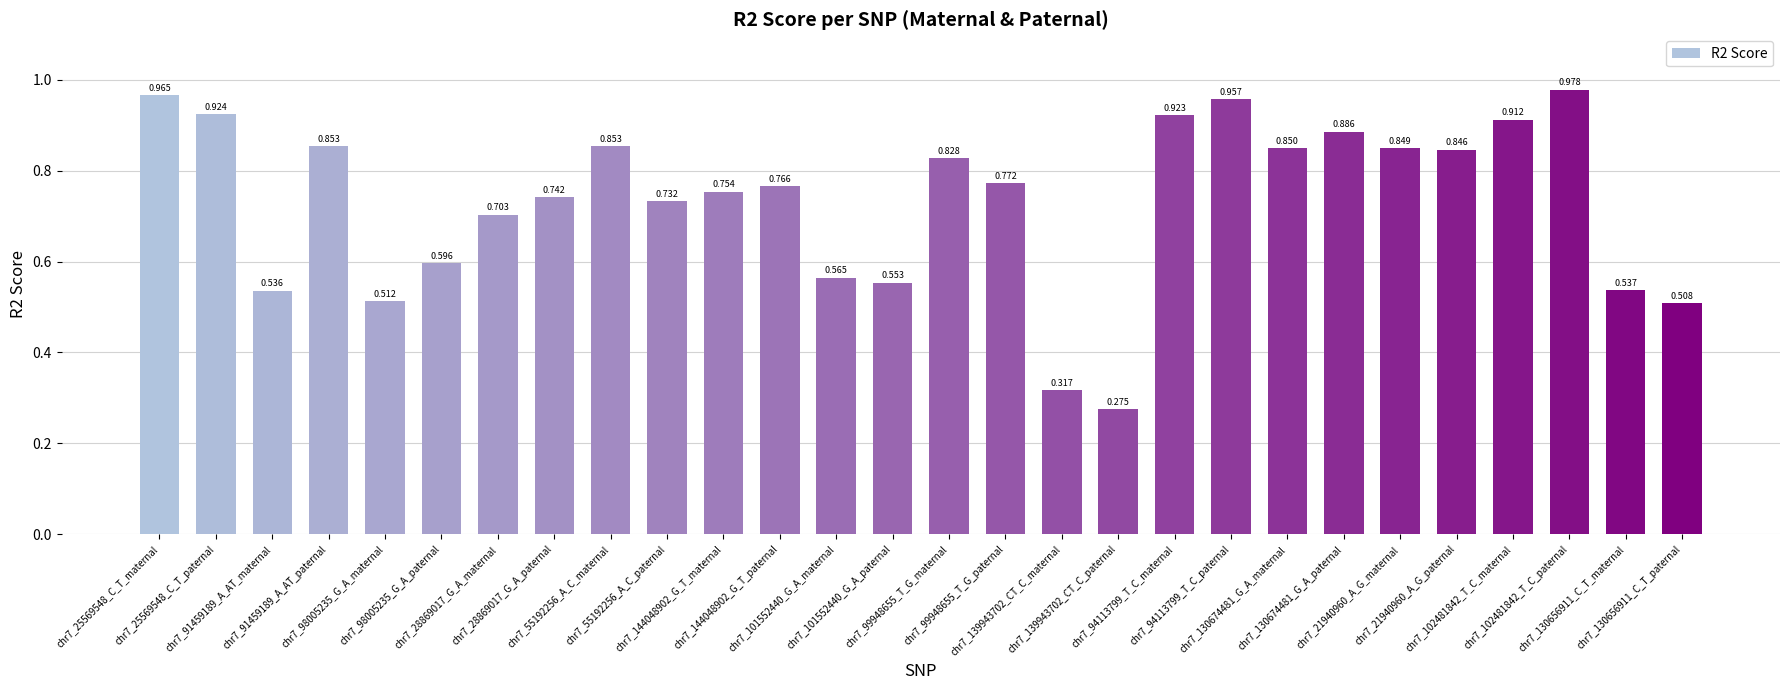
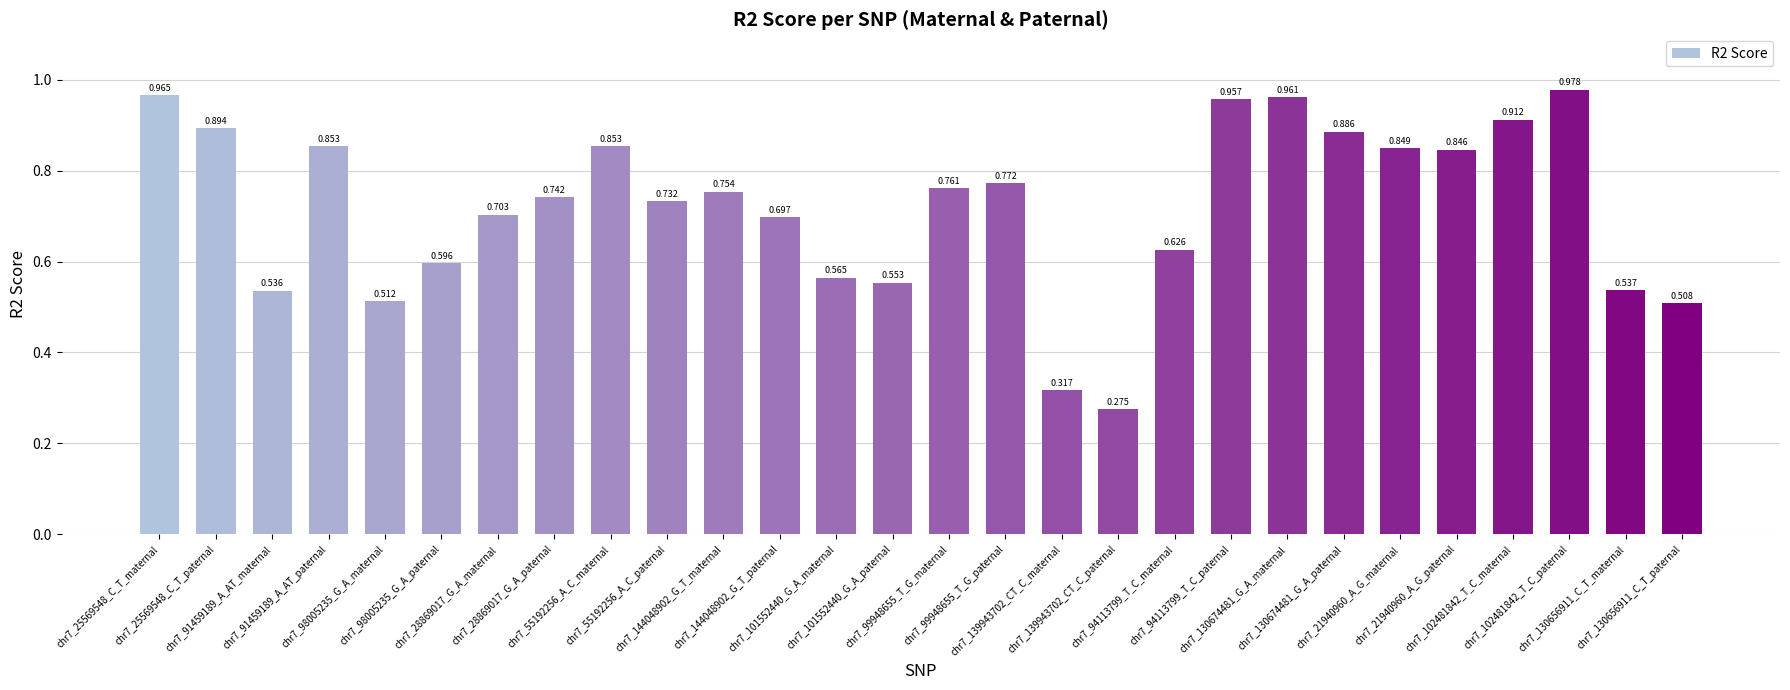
  {
    "chr7_25569548_C_T_maternal": 0.965,
-   "chr7_25569548_C_T_paternal": 0.924,
+   "chr7_25569548_C_T_paternal": 0.894,
    "chr7_91459189_A_AT_maternal": 0.536,
    "chr7_91459189_A_AT_paternal": 0.853,
    "chr7_98005235_G_A_maternal": 0.512,
    "chr7_98005235_G_A_paternal": 0.596,
    "chr7_28869017_G_A_maternal": 0.703,
    "chr7_28869017_G_A_paternal": 0.742,
    "chr7_55192256_A_C_maternal": 0.853,
    "chr7_55192256_A_C_paternal": 0.732,
    "chr7_144048902_G_T_maternal": 0.754,
-   "chr7_144048902_G_T_paternal": 0.766,
+   "chr7_144048902_G_T_paternal": 0.697,
    "chr7_101552440_G_A_maternal": 0.565,
    "chr7_101552440_G_A_paternal": 0.553,
-   "chr7_99948655_T_G_maternal": 0.828,
+   "chr7_99948655_T_G_maternal": 0.761,
    "chr7_99948655_T_G_paternal": 0.772,
    "chr7_139943702_CT_C_maternal": 0.317,
    "chr7_139943702_CT_C_paternal": 0.275,
-   "chr7_94113799_T_C_maternal": 0.923,
+   "chr7_94113799_T_C_maternal": 0.626,
    "chr7_94113799_T_C_paternal": 0.957,
-   "chr7_130674481_G_A_maternal": 0.850,
+   "chr7_130674481_G_A_maternal": 0.961,
    "chr7_130674481_G_A_paternal": 0.886,
    "chr7_21940960_A_G_maternal": 0.849,
    "chr7_21940960_A_G_paternal": 0.846,
    "chr7_102481842_T_C_maternal": 0.912,
    "chr7_102481842_T_C_paternal": 0.978,
    "chr7_130656911_C_T_maternal": 0.537,
    "chr7_130656911_C_T_paternal": 0.508
  }
